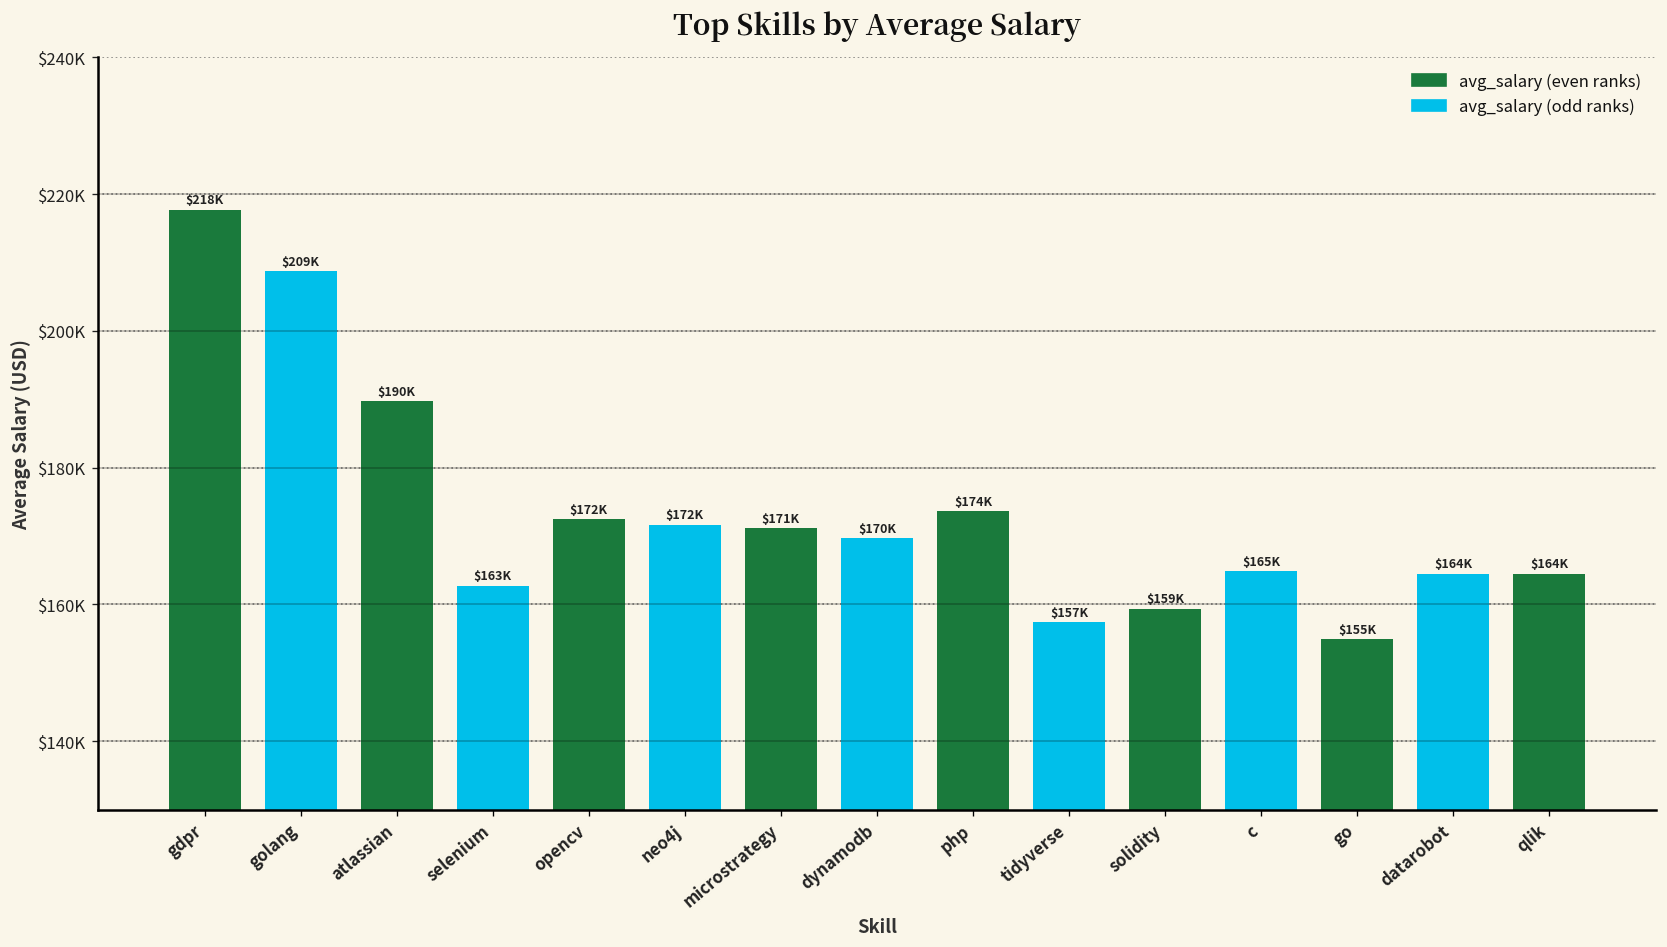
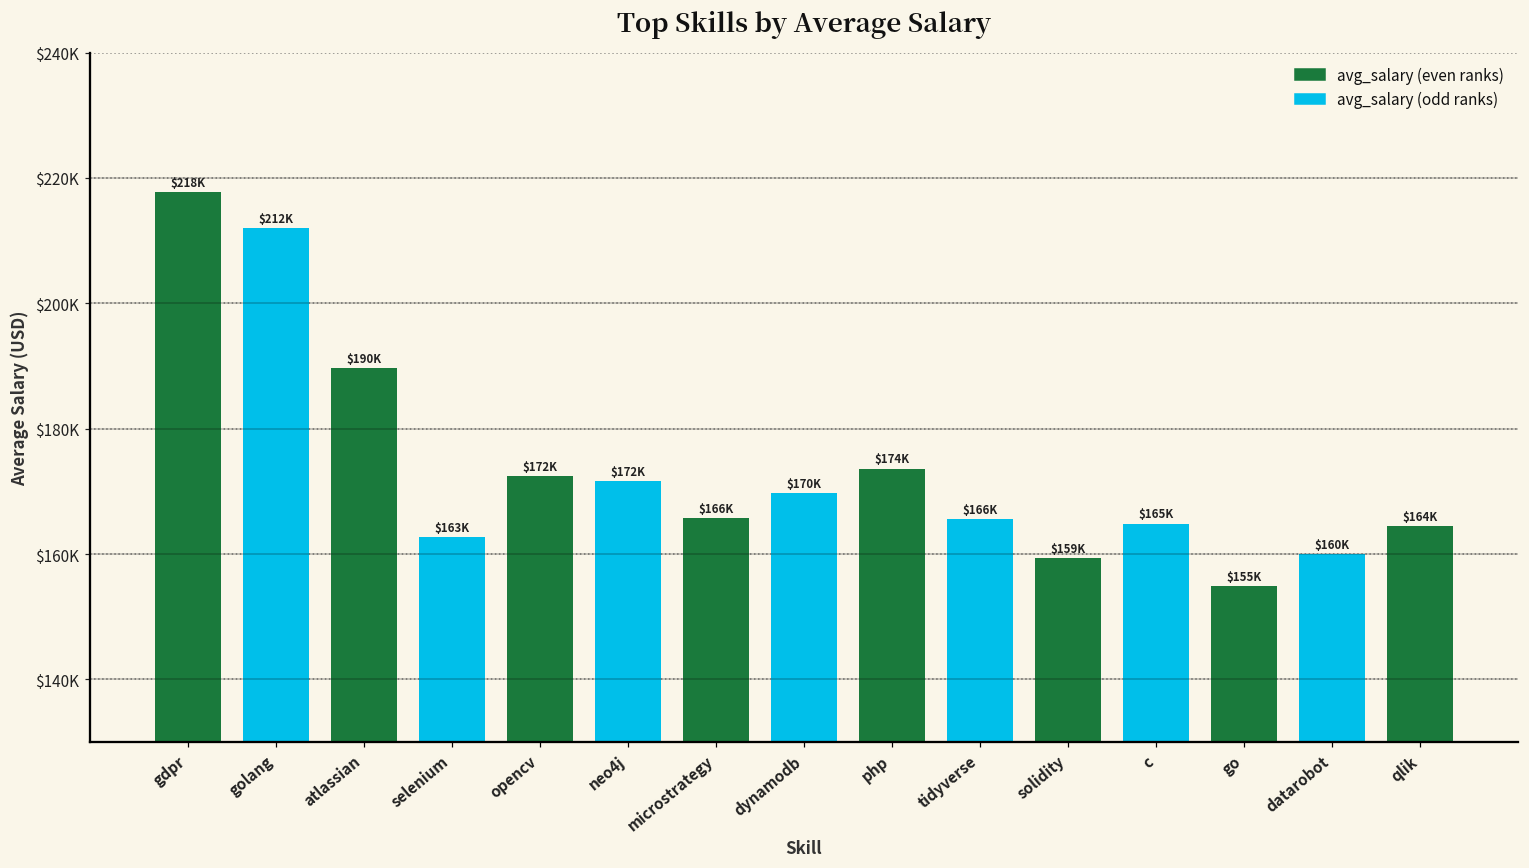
  {
    "gdpr": "$218K",
-   "golang": "$209K",
+   "golang": "$212K",
    "atlassian": "$190K",
    "selenium": "$163K",
    "opencv": "$172K",
    "neo4j": "$172K",
-   "microstrategy": "$171K",
+   "microstrategy": "$166K",
    "dynamodb": "$170K",
    "php": "$174K",
-   "tidyverse": "$157K",
+   "tidyverse": "$166K",
    "solidity": "$159K",
    "c": "$165K",
    "go": "$155K",
-   "datarobot": "$164K",
+   "datarobot": "$160K",
    "qlik": "$164K"
  }
